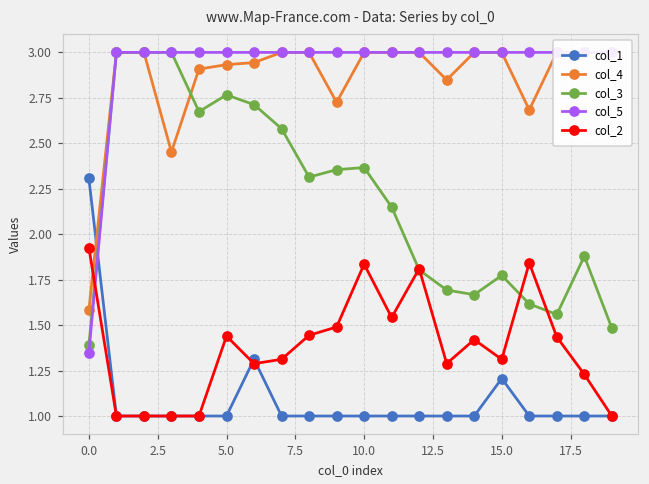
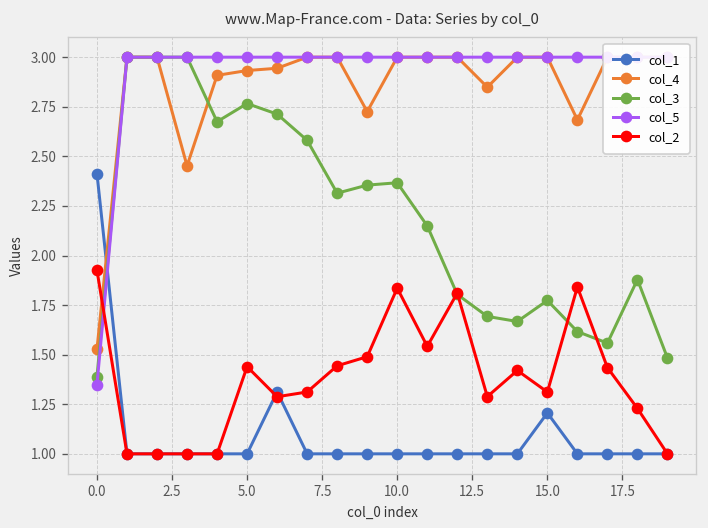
  {
    "col_1": {
-     "0.0": 2.31,
+     "0.0": 2.41,
      "5.0": 1.00,
      "10.0": 1.00,
      "15.0": 1.21
    },
    "col_4": {
-     "0.0": 1.58,
+     "0.0": 1.53,
      "5.0": 2.93
    },
    "col_3": {
      "0.0": 1.39,
      "5.0": 2.77,
      "10.0": 2.37,
      "15.0": 1.77
    },
    "col_5": {
      "0.0": 1.35,
      "5.0": 3.00
    },
    "col_2": {
      "0.0": 1.93,
      "5.0": 1.44,
      "10.0": 1.84,
      "15.0": 1.31
    }
  }
